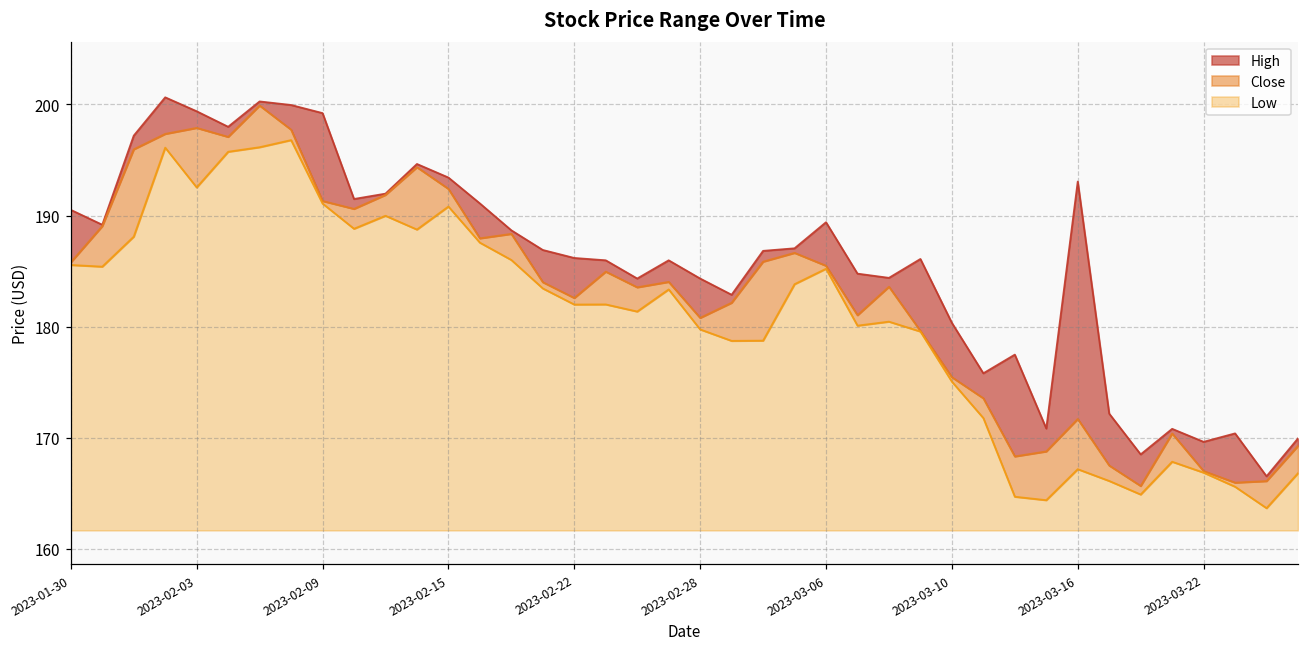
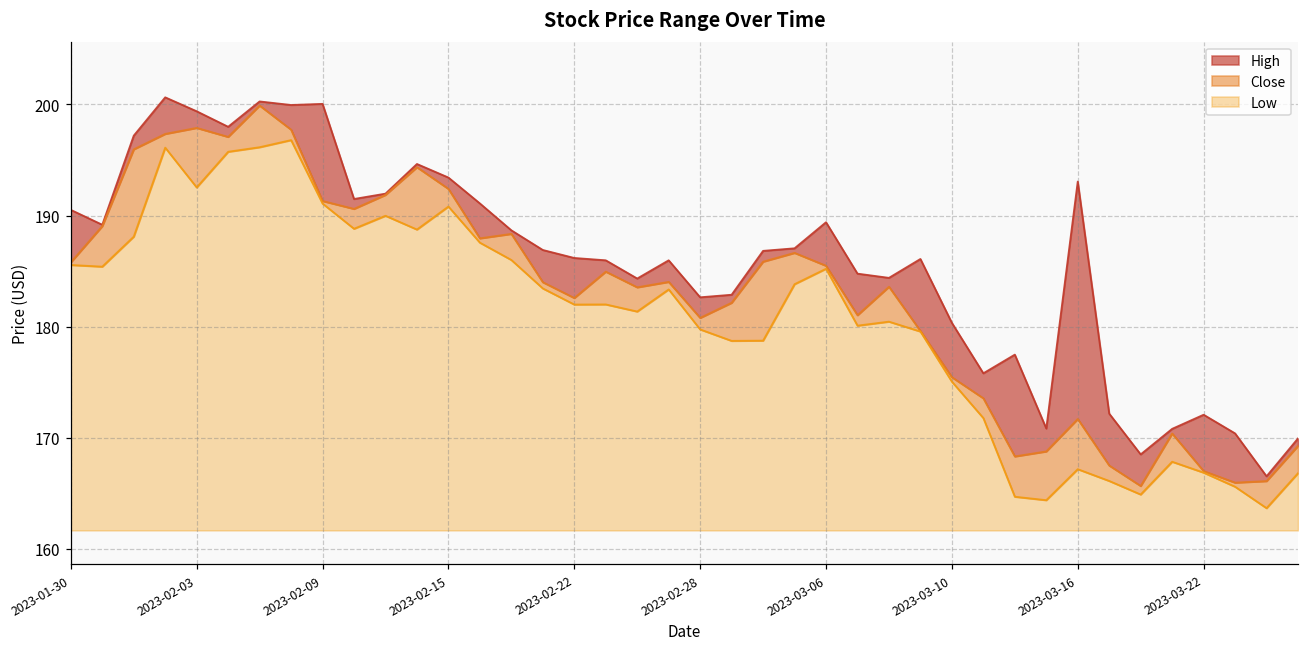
  {
    "High": {
      "2023-01-30": 190.5,
      "2023-02-03": 199.4,
-     "2023-02-09": 199.2,
+     "2023-02-09": 200.1,
      "2023-02-15": 193.4,
      "2023-02-22": 186.2,
-     "2023-02-28": 184.3,
+     "2023-02-28": 182.6,
      "2023-03-06": 189.4,
      "2023-03-10": 180.3,
      "2023-03-16": 193.1,
-     "2023-03-22": 169.6
+     "2023-03-22": 172.1
    }
  }
